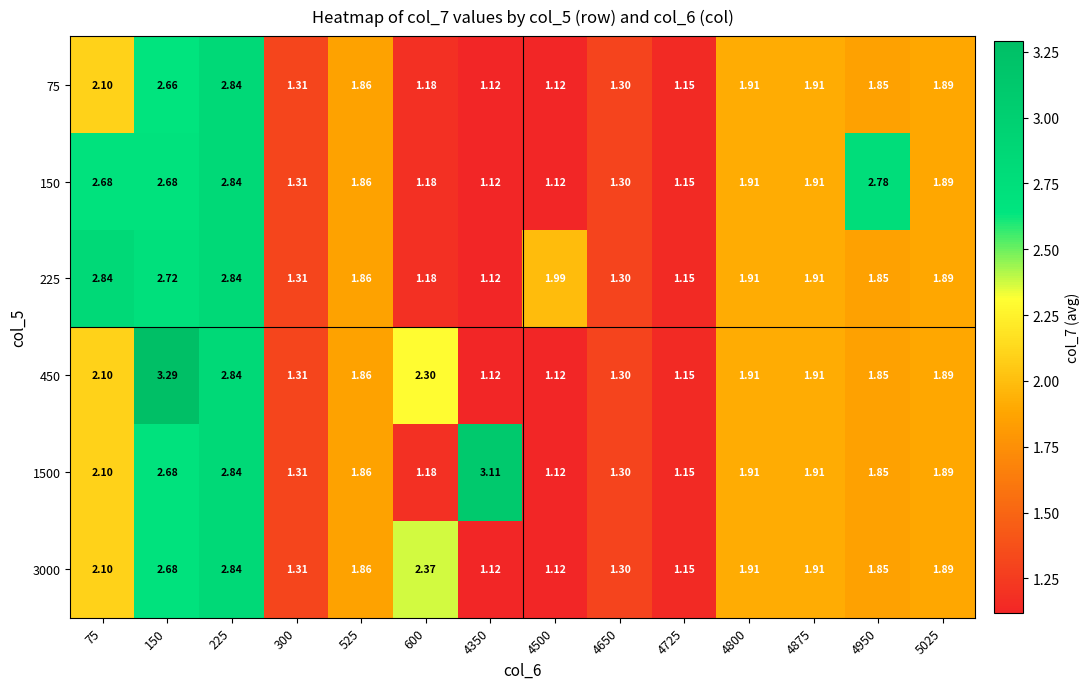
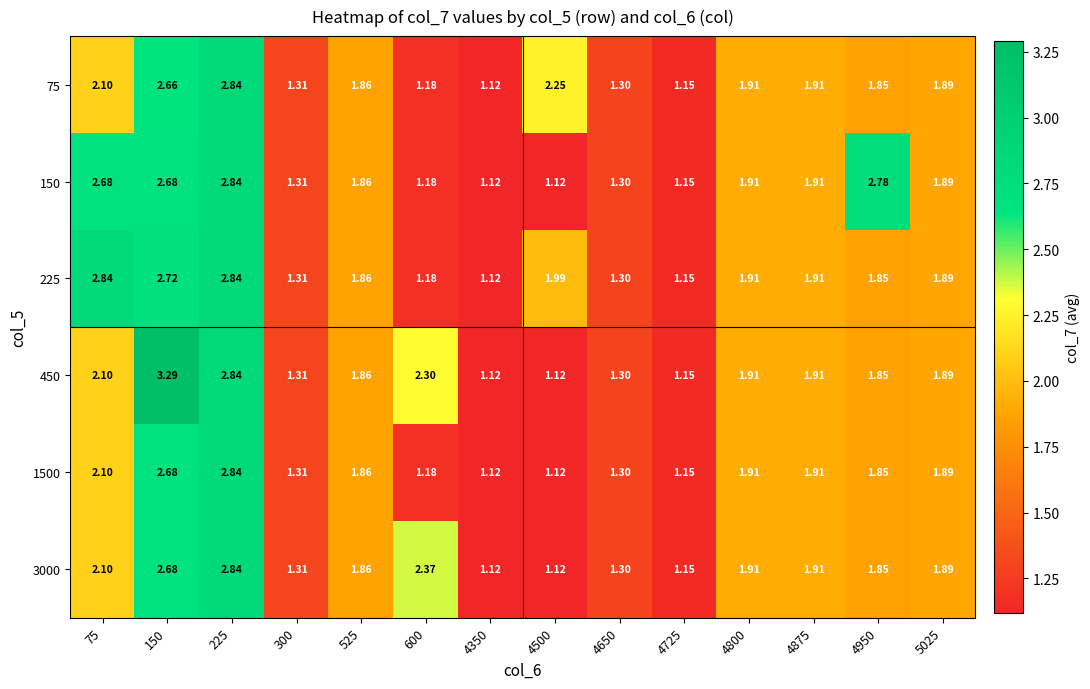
  {
    "75": {
      "75": 2.10,
      "150": 2.66,
      "225": 2.84,
      "300": 1.31,
      "525": 1.86,
      "600": 1.18,
      "4350": 1.12,
-     "4500": 1.12,
+     "4500": 2.25,
      "4650": 1.30,
      "4725": 1.15,
      "4800": 1.91,
      "4875": 1.91,
      "4950": 1.85,
      "5025": 1.89
    },
    "150": {
      "75": 2.68,
      "150": 2.68,
      "225": 2.84,
      "300": 1.31,
      "525": 1.86,
      "600": 1.18,
      "4350": 1.12,
      "4500": 1.12,
      "4650": 1.30,
      "4725": 1.15,
      "4800": 1.91,
      "4875": 1.91,
      "4950": 2.78,
      "5025": 1.89
    },
    "225": {
      "75": 2.84,
      "150": 2.72,
      "225": 2.84,
      "300": 1.31,
      "525": 1.86,
      "600": 1.18,
      "4350": 1.12,
      "4500": 1.99,
      "4650": 1.30,
      "4725": 1.15,
      "4800": 1.91,
      "4875": 1.91,
      "4950": 1.85,
      "5025": 1.89
    },
    "450": {
      "75": 2.10,
      "150": 3.29,
      "225": 2.84,
      "300": 1.31,
      "525": 1.86,
      "600": 2.30,
      "4350": 1.12,
      "4500": 1.12,
      "4650": 1.30,
      "4725": 1.15,
      "4800": 1.91,
      "4875": 1.91,
      "4950": 1.85,
      "5025": 1.89
    },
    "1500": {
      "75": 2.10,
      "150": 2.68,
      "225": 2.84,
      "300": 1.31,
      "525": 1.86,
      "600": 1.18,
-     "4350": 3.11,
+     "4350": 1.12,
      "4500": 1.12,
      "4650": 1.30,
      "4725": 1.15,
      "4800": 1.91,
      "4875": 1.91,
      "4950": 1.85,
      "5025": 1.89
    },
    "3000": {
      "75": 2.10,
      "150": 2.68,
      "225": 2.84,
      "300": 1.31,
      "525": 1.86,
      "600": 2.37,
      "4350": 1.12,
      "4500": 1.12,
      "4650": 1.30,
      "4725": 1.15,
      "4800": 1.91,
      "4875": 1.91,
      "4950": 1.85,
      "5025": 1.89
    }
  }
